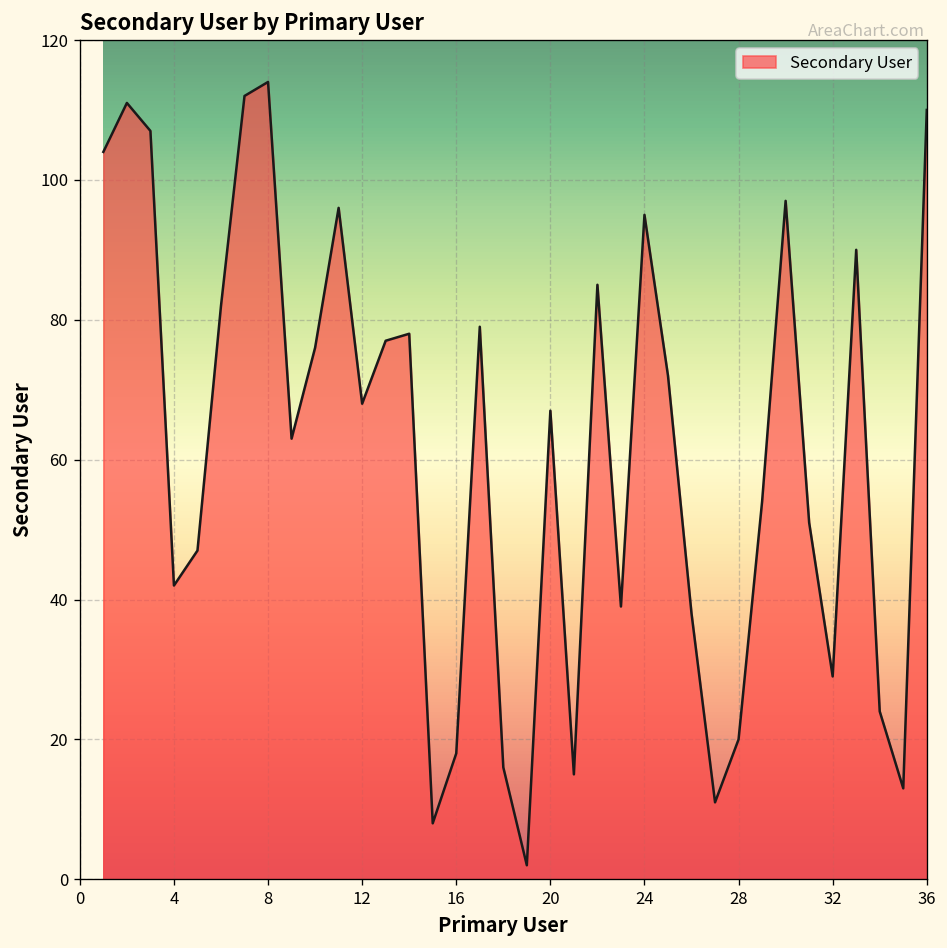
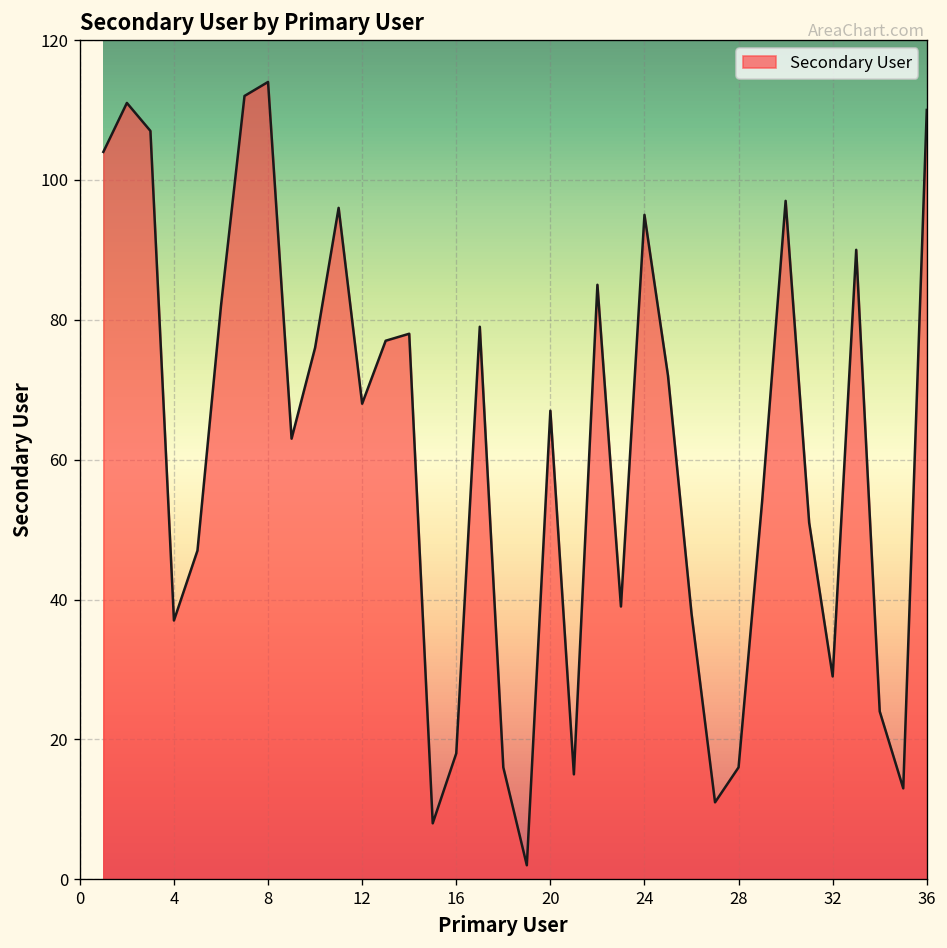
  {
-   "4": 42,
+   "4": 37,
    "8": 114,
    "12": 68,
    "16": 18,
    "20": 67,
    "24": 95,
-   "28": 20,
+   "28": 16,
    "32": 29,
    "36": 110
  }
